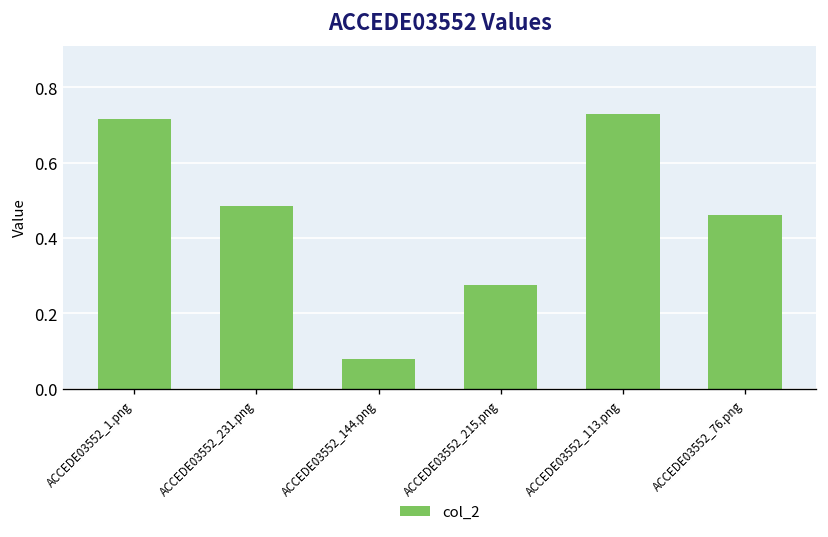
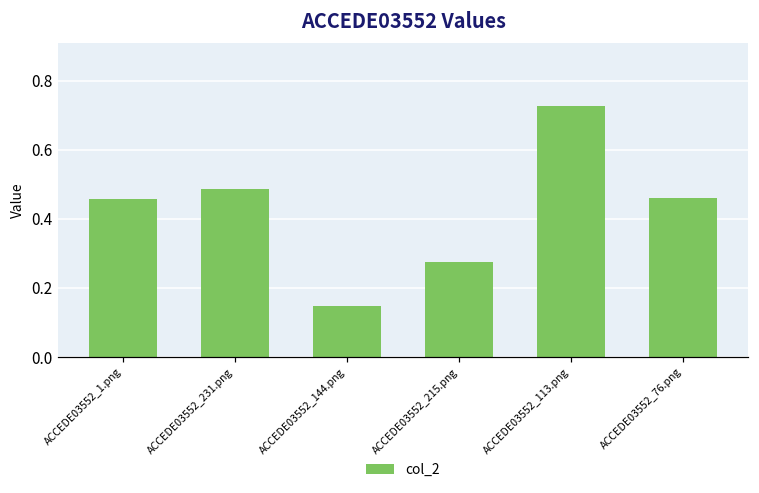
  {
-   "ACCEDE03552_1.png": 0.72,
+   "ACCEDE03552_1.png": 0.46,
    "ACCEDE03552_231.png": 0.48,
-   "ACCEDE03552_144.png": 0.08,
+   "ACCEDE03552_144.png": 0.15,
    "ACCEDE03552_215.png": 0.28,
    "ACCEDE03552_113.png": 0.73,
    "ACCEDE03552_76.png": 0.46
  }
